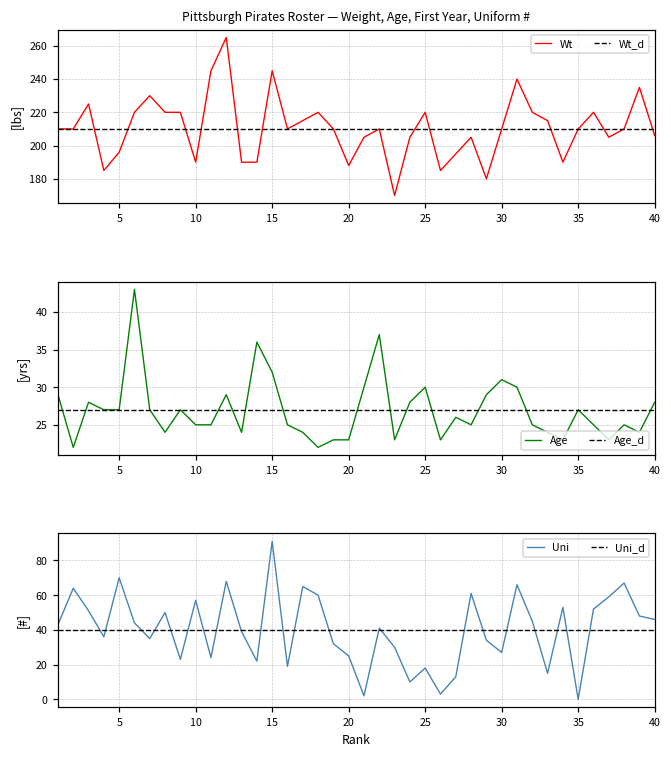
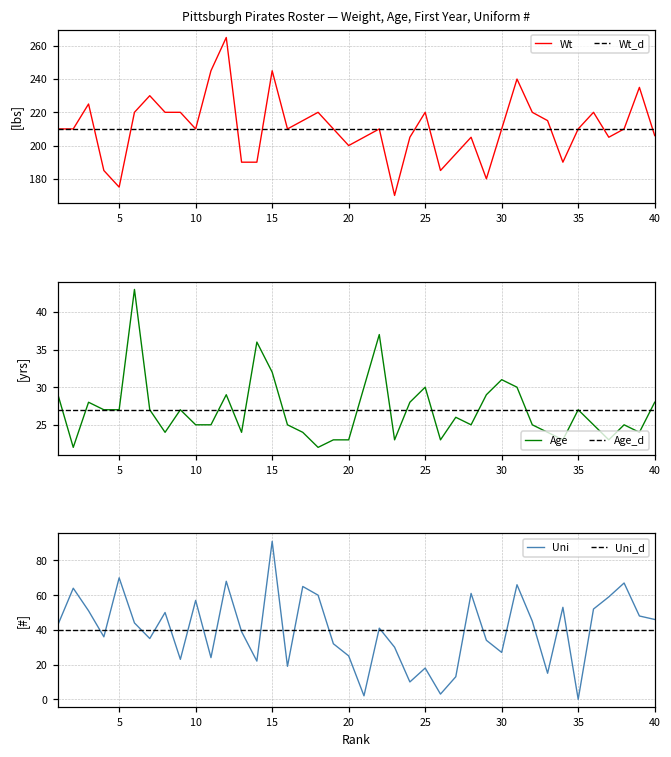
  {
    "Pittsburgh Pirates Roster — Weight, Age, First Year, Uniform #": {
-     "5": 196,
-     "10": 190,
+     "5": 175,
+     "10": 210,
      "15": 245,
-     "20": 188,
+     "20": 200,
      "25": 220,
      "30": 210,
      "35": 210,
      "40": 206
    }
  }
